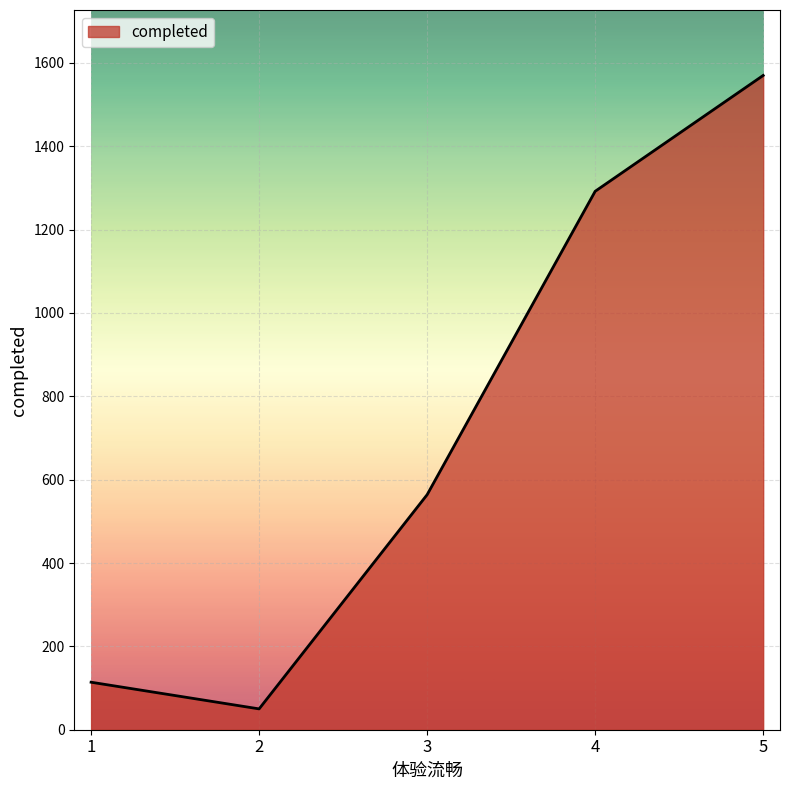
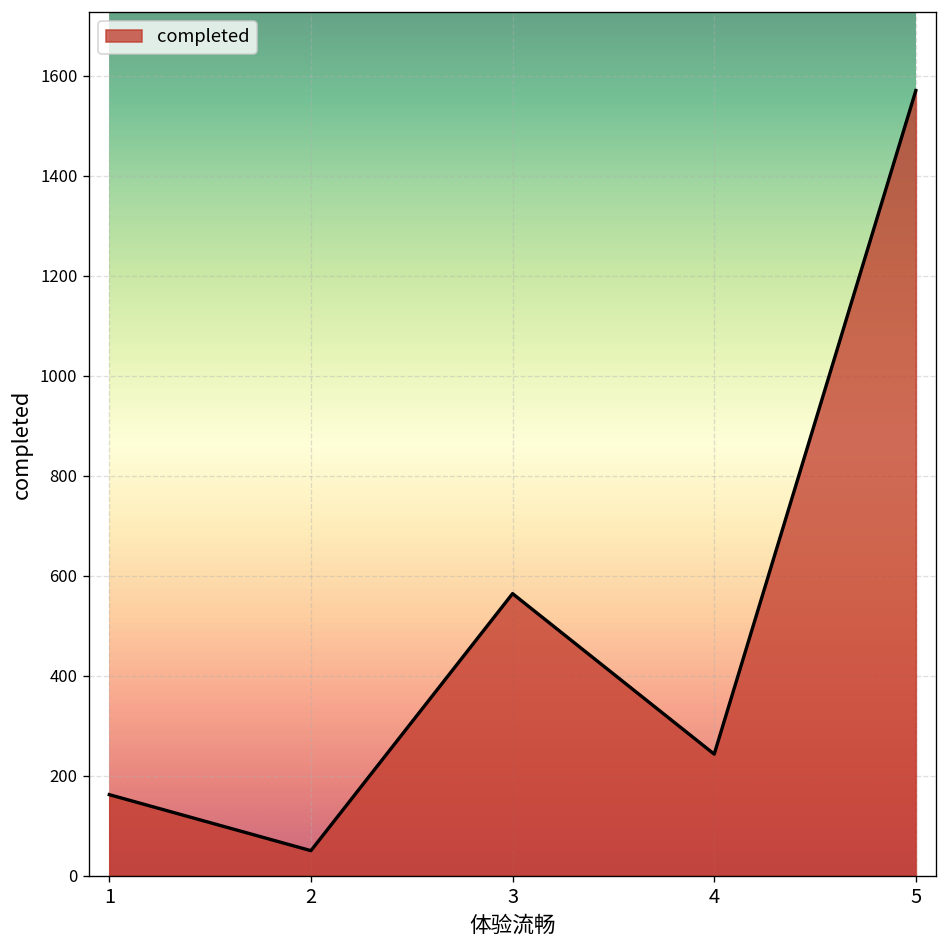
  {
-   "1": 110,
+   "1": 160,
    "2": 50,
    "3": 560,
-   "4": 1290,
+   "4": 240,
    "5": 1570
  }
